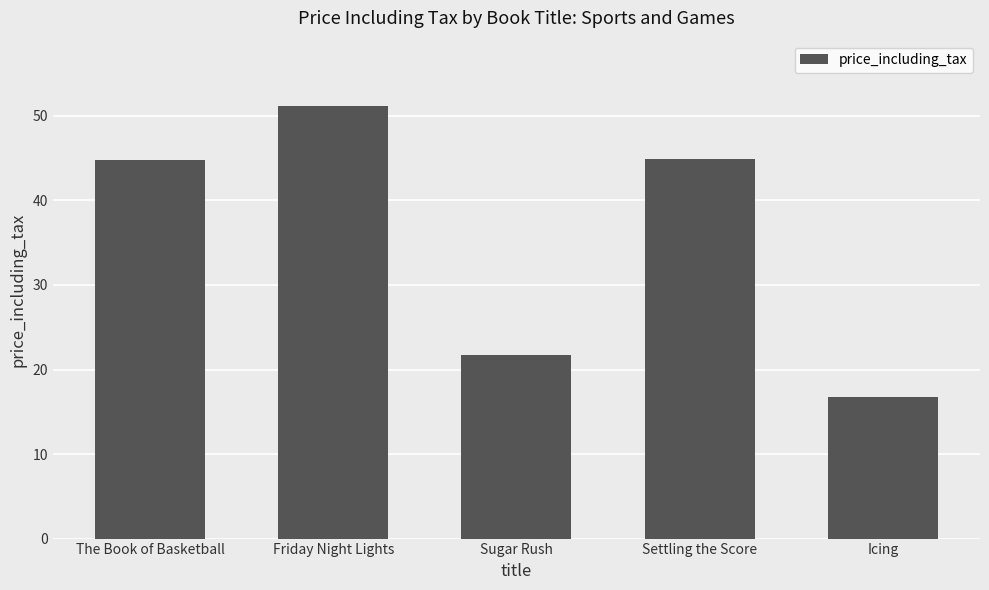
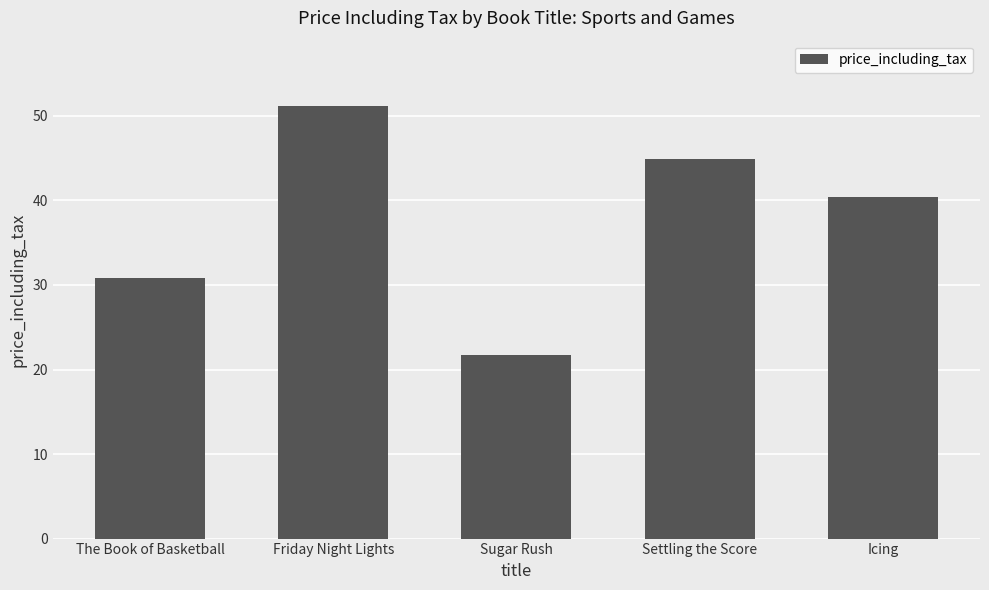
  {
-   "The Book of Basketball": 45,
+   "The Book of Basketball": 31,
    "Friday Night Lights": 51,
    "Sugar Rush": 22,
    "Settling the Score": 45,
-   "Icing": 17
+   "Icing": 40
  }
